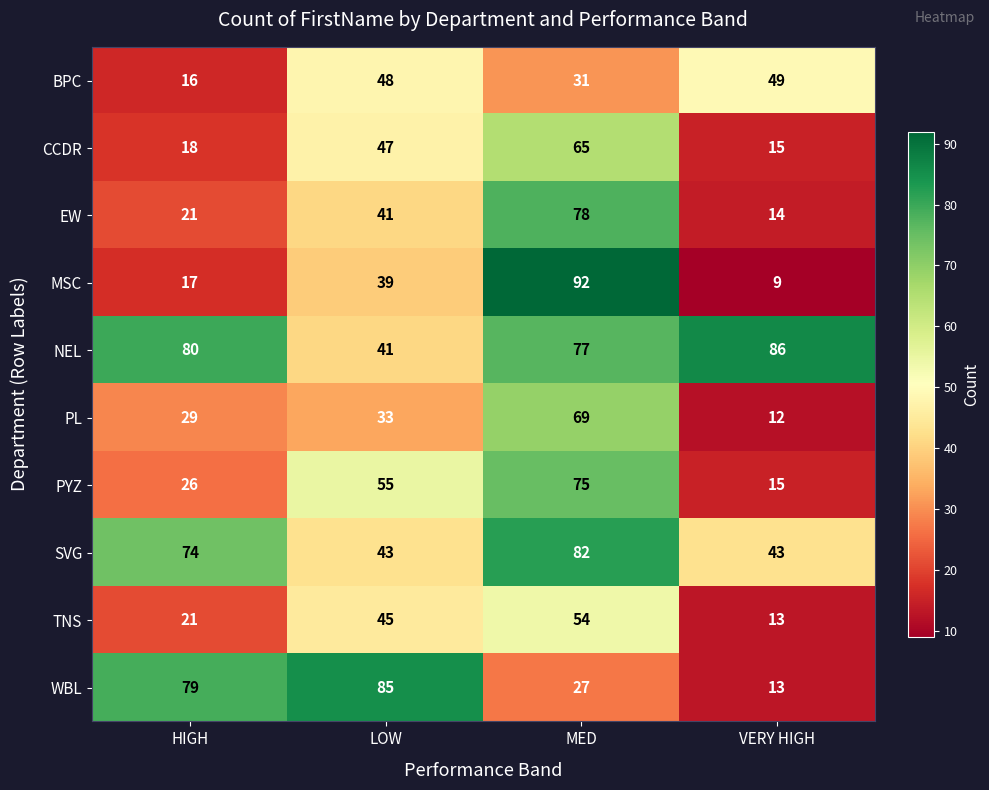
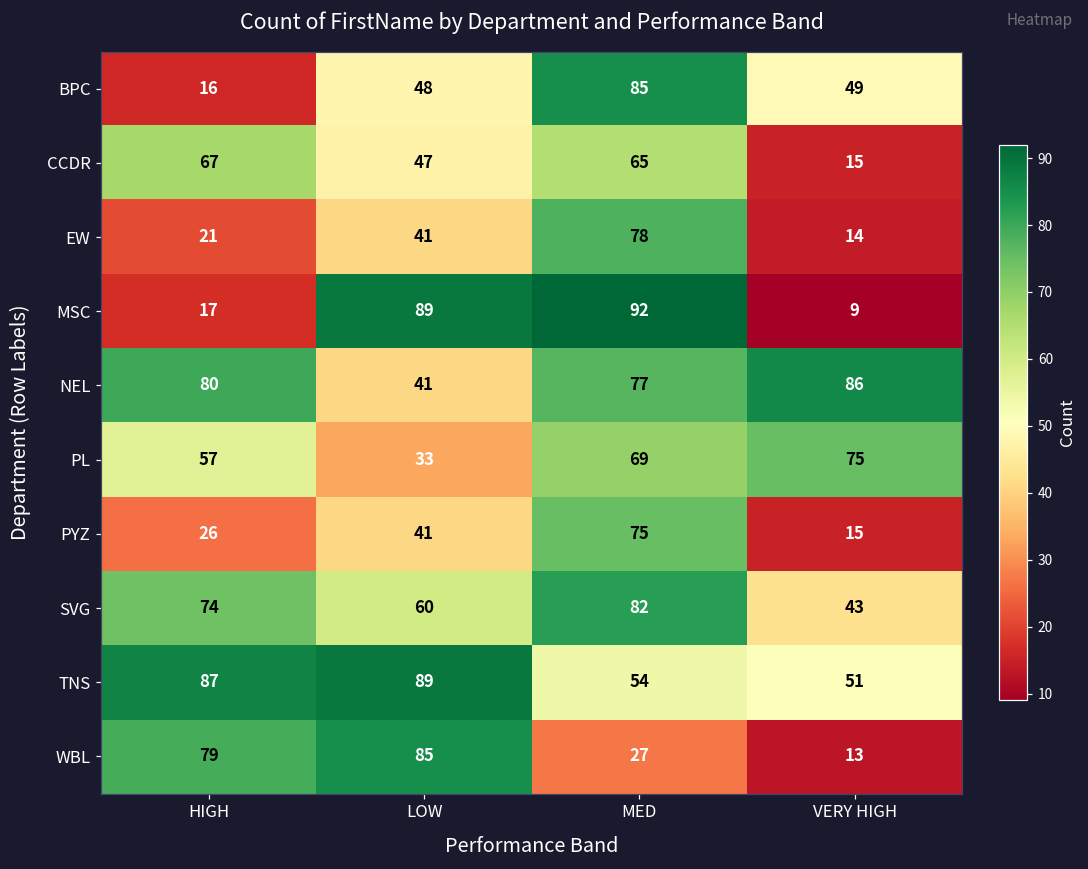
  {
    "BPC": {
      "HIGH": 16,
      "LOW": 48,
-     "MED": 31,
+     "MED": 85,
      "VERY HIGH": 49
    },
    "CCDR": {
-     "HIGH": 18,
+     "HIGH": 67,
      "LOW": 47,
      "MED": 65,
      "VERY HIGH": 15
    },
    "EW": {
      "HIGH": 21,
      "LOW": 41,
      "MED": 78,
      "VERY HIGH": 14
    },
    "MSC": {
      "HIGH": 17,
-     "LOW": 39,
+     "LOW": 89,
      "MED": 92,
      "VERY HIGH": 9
    },
    "NEL": {
      "HIGH": 80,
      "LOW": 41,
      "MED": 77,
      "VERY HIGH": 86
    },
    "PL": {
-     "HIGH": 29,
+     "HIGH": 57,
      "LOW": 33,
      "MED": 69,
-     "VERY HIGH": 12
+     "VERY HIGH": 75
    },
    "PYZ": {
      "HIGH": 26,
-     "LOW": 55,
+     "LOW": 41,
      "MED": 75,
      "VERY HIGH": 15
    },
    "SVG": {
      "HIGH": 74,
-     "LOW": 43,
+     "LOW": 60,
      "MED": 82,
      "VERY HIGH": 43
    },
    "TNS": {
-     "HIGH": 21,
-     "LOW": 45,
+     "HIGH": 87,
+     "LOW": 89,
      "MED": 54,
-     "VERY HIGH": 13
+     "VERY HIGH": 51
    },
    "WBL": {
      "HIGH": 79,
      "LOW": 85,
      "MED": 27,
      "VERY HIGH": 13
    }
  }
